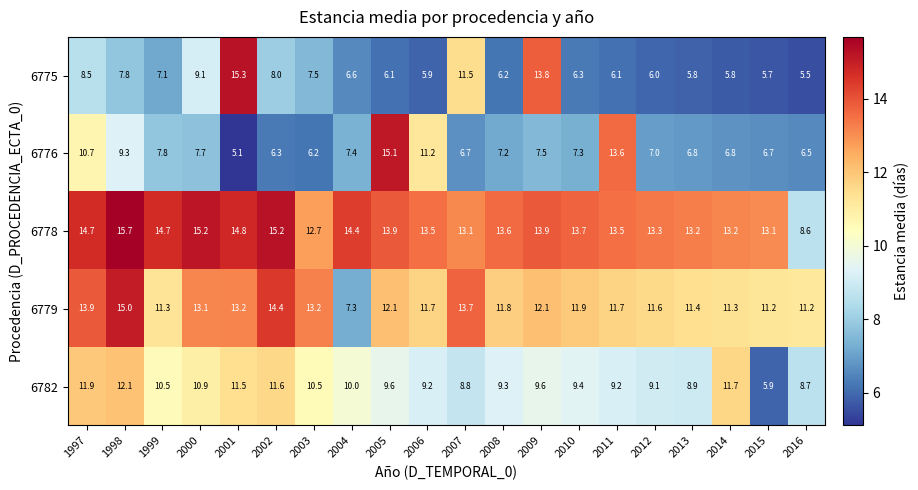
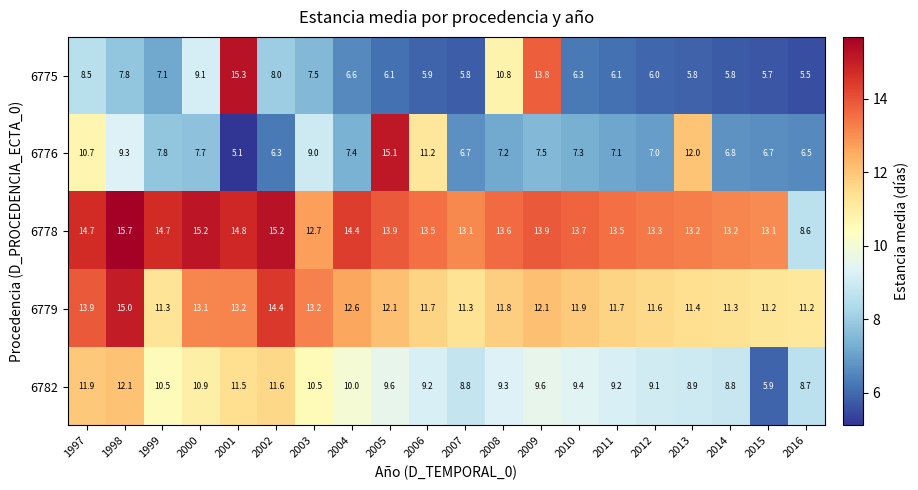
  {
    "6775": {
      "1997": 8.5,
      "1998": 7.8,
      "1999": 7.1,
      "2000": 9.1,
      "2001": 15.3,
      "2002": 8.0,
      "2003": 7.5,
      "2004": 6.6,
      "2005": 6.1,
      "2006": 5.9,
-     "2007": 11.5,
-     "2008": 6.2,
+     "2007": 5.8,
+     "2008": 10.8,
      "2009": 13.8,
      "2010": 6.3,
      "2011": 6.1,
      "2012": 6.0,
      "2013": 5.8,
      "2014": 5.8,
      "2015": 5.7,
      "2016": 5.5
    },
    "6776": {
      "1997": 10.7,
      "1998": 9.3,
      "1999": 7.8,
      "2000": 7.7,
      "2001": 5.1,
      "2002": 6.3,
-     "2003": 6.2,
+     "2003": 9.0,
      "2004": 7.4,
      "2005": 15.1,
      "2006": 11.2,
      "2007": 6.7,
      "2008": 7.2,
      "2009": 7.5,
      "2010": 7.3,
-     "2011": 13.6,
+     "2011": 7.1,
      "2012": 7.0,
-     "2013": 6.8,
+     "2013": 12.0,
      "2014": 6.8,
      "2015": 6.7,
      "2016": 6.5
    },
    "6778": {
      "1997": 14.7,
      "1998": 15.7,
      "1999": 14.7,
      "2000": 15.2,
      "2001": 14.8,
      "2002": 15.2,
      "2003": 12.7,
      "2004": 14.4,
      "2005": 13.9,
      "2006": 13.5,
      "2007": 13.1,
      "2008": 13.6,
      "2009": 13.9,
      "2010": 13.7,
      "2011": 13.5,
      "2012": 13.3,
      "2013": 13.2,
      "2014": 13.2,
      "2015": 13.1,
      "2016": 8.6
    },
    "6779": {
      "1997": 13.9,
      "1998": 15.0,
      "1999": 11.3,
      "2000": 13.1,
      "2001": 13.2,
      "2002": 14.4,
      "2003": 13.2,
-     "2004": 7.3,
+     "2004": 12.6,
      "2005": 12.1,
      "2006": 11.7,
-     "2007": 13.7,
+     "2007": 11.3,
      "2008": 11.8,
      "2009": 12.1,
      "2010": 11.9,
      "2011": 11.7,
      "2012": 11.6,
      "2013": 11.4,
      "2014": 11.3,
      "2015": 11.2,
      "2016": 11.2
    },
    "6782": {
      "1997": 11.9,
      "1998": 12.1,
      "1999": 10.5,
      "2000": 10.9,
      "2001": 11.5,
      "2002": 11.6,
      "2003": 10.5,
      "2004": 10.0,
      "2005": 9.6,
      "2006": 9.2,
      "2007": 8.8,
      "2008": 9.3,
      "2009": 9.6,
      "2010": 9.4,
      "2011": 9.2,
      "2012": 9.1,
      "2013": 8.9,
-     "2014": 11.7,
+     "2014": 8.8,
      "2015": 5.9,
      "2016": 8.7
    }
  }
